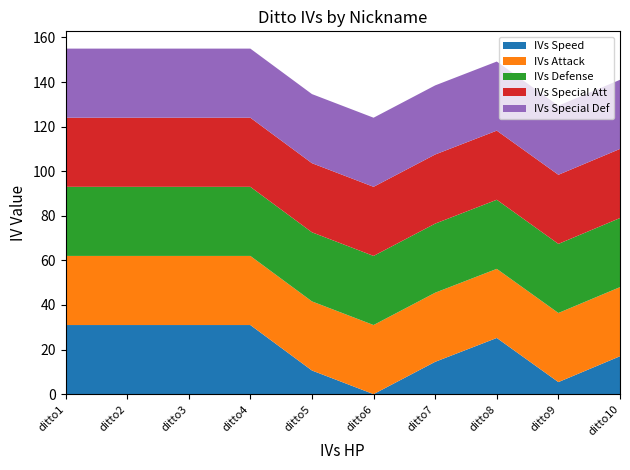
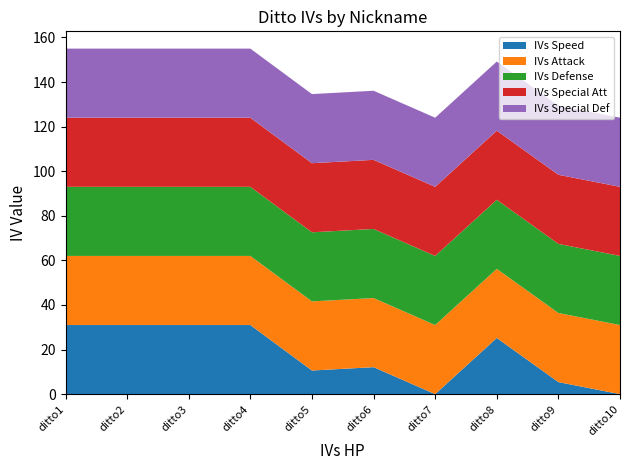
  {
    "IVs Speed": {
-     "ditto6": 0,
-     "ditto7": 15,
-     "ditto10": 17
+     "ditto6": 12,
+     "ditto7": 0,
+     "ditto10": 0
    },
    "IVs Special Def": {
      "ditto1": 31,
      "ditto2": 31,
      "ditto3": 31,
      "ditto4": 31,
      "ditto5": 31,
      "ditto6": 31,
      "ditto7": 31,
      "ditto8": 31,
      "ditto10": 31
    }
  }
